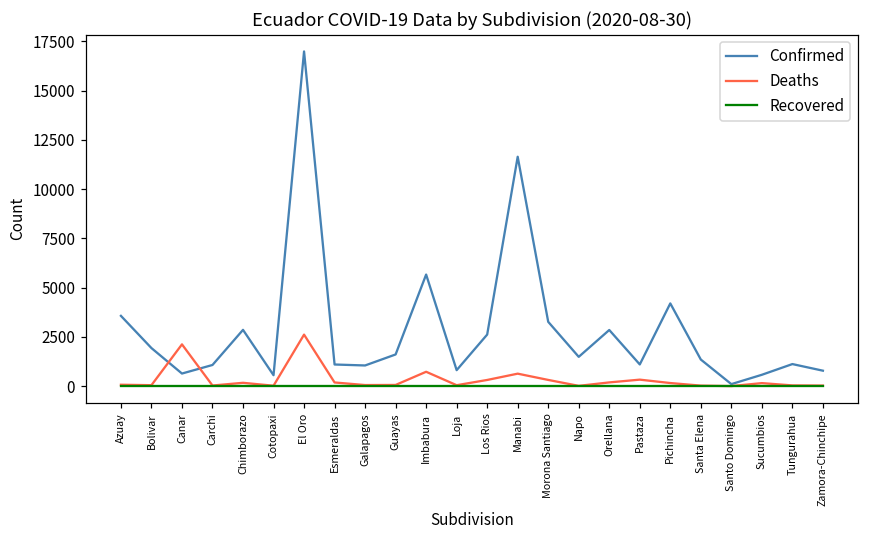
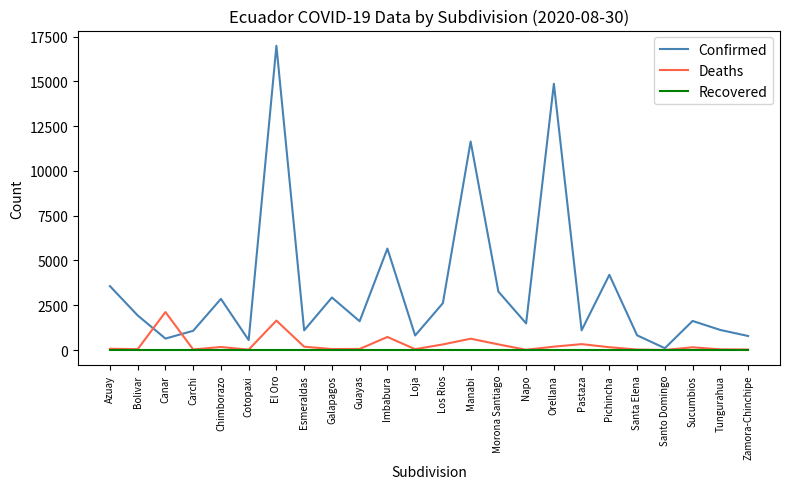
  {
    "Confirmed": {
      "Azuay": 3600,
      "Bolivar": 1900,
      "Canar": 600,
      "Carchi": 1100,
      "Chimborazo": 2900,
      "Cotopaxi": 600,
      "El Oro": 17000,
      "Esmeraldas": 1100,
-     "Galapagos": 1000,
+     "Galapagos": 2900,
      "Guayas": 1600,
      "Imbabura": 5700,
      "Loja": 800,
      "Los Rios": 2600,
      "Manabi": 11600,
      "Morona Santiago": 3300,
      "Napo": 1500,
-     "Orellana": 2800,
+     "Orellana": 14900,
      "Pastaza": 1100,
      "Pichincha": 4200,
-     "Santa Elena": 1300,
-     "Sucumbios": 600,
+     "Santa Elena": 800,
+     "Sucumbios": 1600,
      "Tungurahua": 1100,
      "Zamora-Chinchipe": 800
    },
    "Deaths": {
      "Canar": 2100,
      "Chimborazo": 200,
-     "El Oro": 2600,
+     "El Oro": 1600,
      "Esmeraldas": 200,
      "Imbabura": 700,
      "Los Rios": 300,
      "Manabi": 600,
      "Morona Santiago": 300,
      "Orellana": 200,
      "Pastaza": 300,
      "Pichincha": 200,
      "Sucumbios": 200
    },
    "Recovered": {
      "Canar": 0,
      "Chimborazo": 0,
      "El Oro": 0,
      "Esmeraldas": 0,
      "Imbabura": 0,
      "Los Rios": 0,
      "Manabi": 0,
      "Morona Santiago": 0,
      "Orellana": 0,
      "Pastaza": 0,
      "Pichincha": 0,
      "Sucumbios": 0
    }
  }
